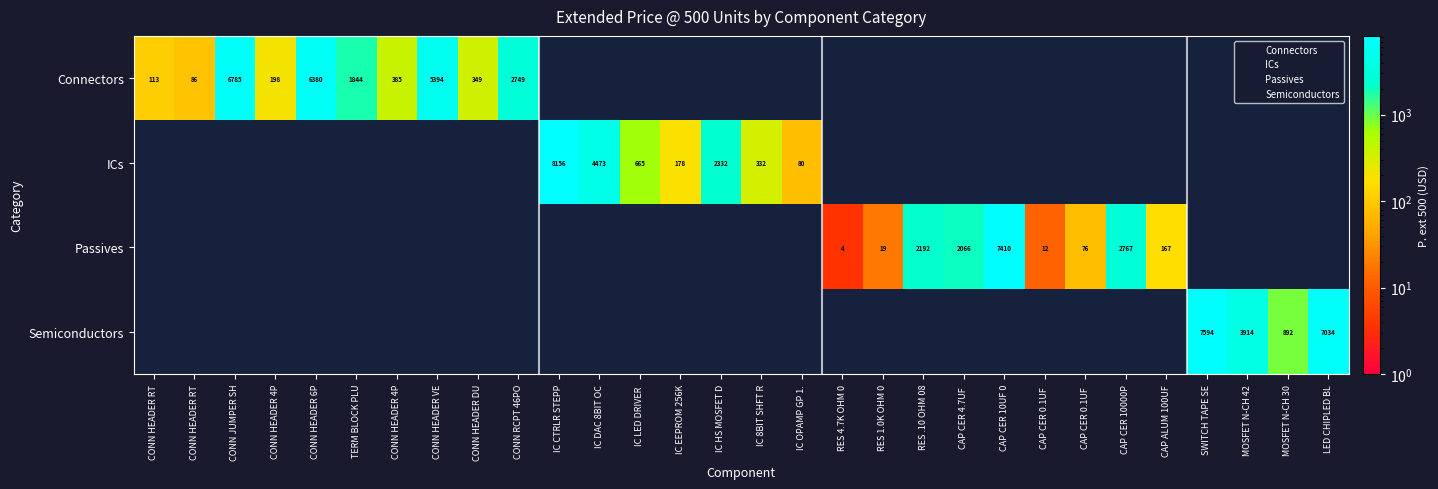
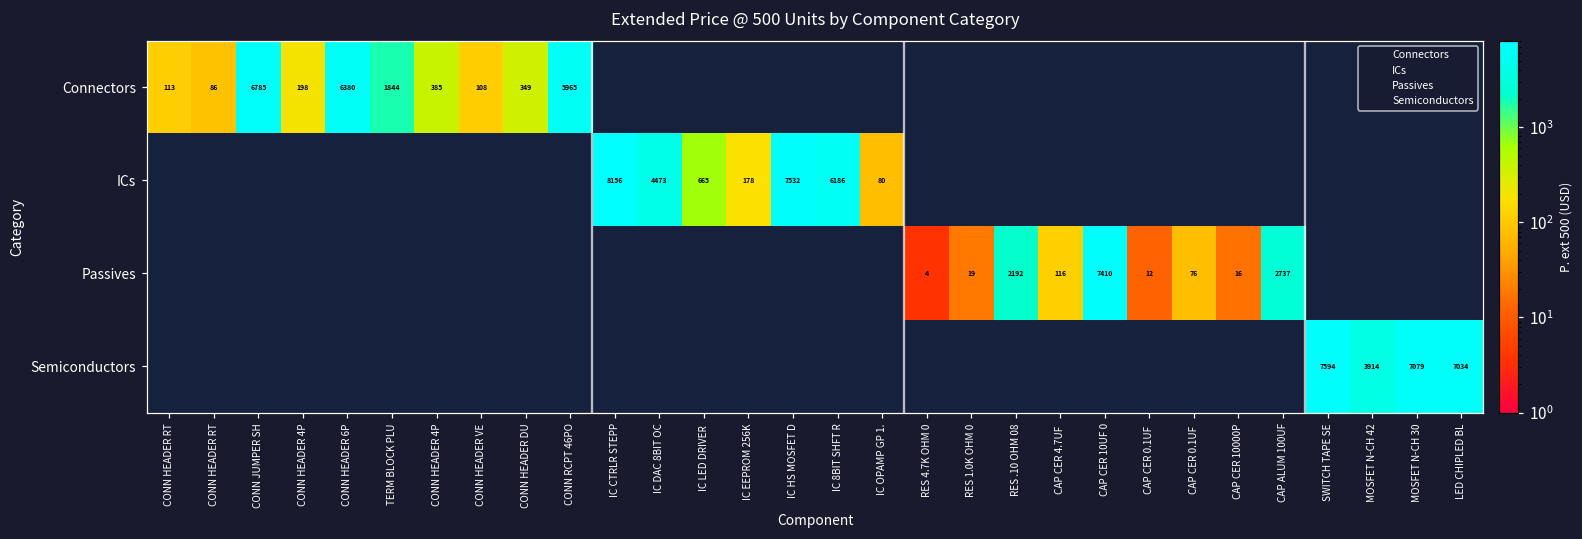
  {
    "Connectors": {
      "CONN JUMPER SH": 6785,
      "CONN HEADER 6P": 6380,
      "TERM BLOCK PLU": 1844,
-     "CONN HEADER VE": 5394,
+     "CONN HEADER VE": 108,
      "CONN HEADER DU": 349,
-     "CONN RCPT 46PO": 2749
+     "CONN RCPT 46PO": 5965
    },
    "ICs": {
      "IC CTRLR STEPP": 8156,
      "IC DAC 8BIT OC": 4473,
      "IC LED DRIVER": 665,
      "IC EEPROM 256K": 178,
-     "IC HS MOSFET D": 2332,
-     "IC 8BIT SHFT R": 332,
+     "IC HS MOSFET D": 7532,
+     "IC 8BIT SHFT R": 6186,
      "IC OPAMP GP 1.": 80
    },
    "Passives": {
      "RES 4.7K OHM 0": 4,
      "RES 1.0K OHM 0": 19,
      "RES .10 OHM 08": 2192,
-     "CAP CER 4.7UF": 2066,
+     "CAP CER 4.7UF": 116,
      "CAP CER 10UF 0": 7410,
-     "CAP CER 10000P": 2767,
-     "CAP ALUM 100UF": 167
+     "CAP CER 10000P": 16,
+     "CAP ALUM 100UF": 2737
    },
    "Semiconductors": {
      "SWITCH TAPE SE": 7594,
      "MOSFET N-CH 42": 3914,
-     "MOSFET N-CH 30": 892,
+     "MOSFET N-CH 30": 7079,
      "LED CHIPLED BL": 7034
    }
  }
